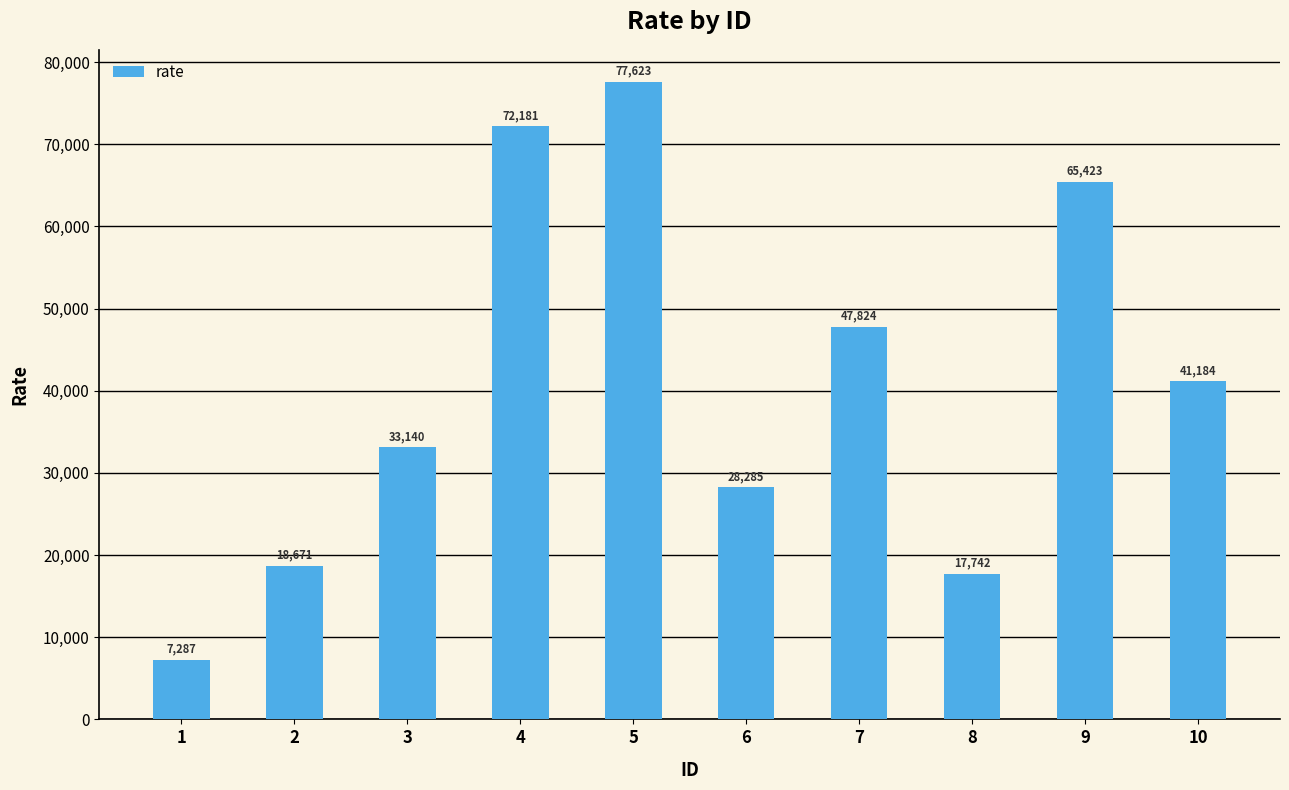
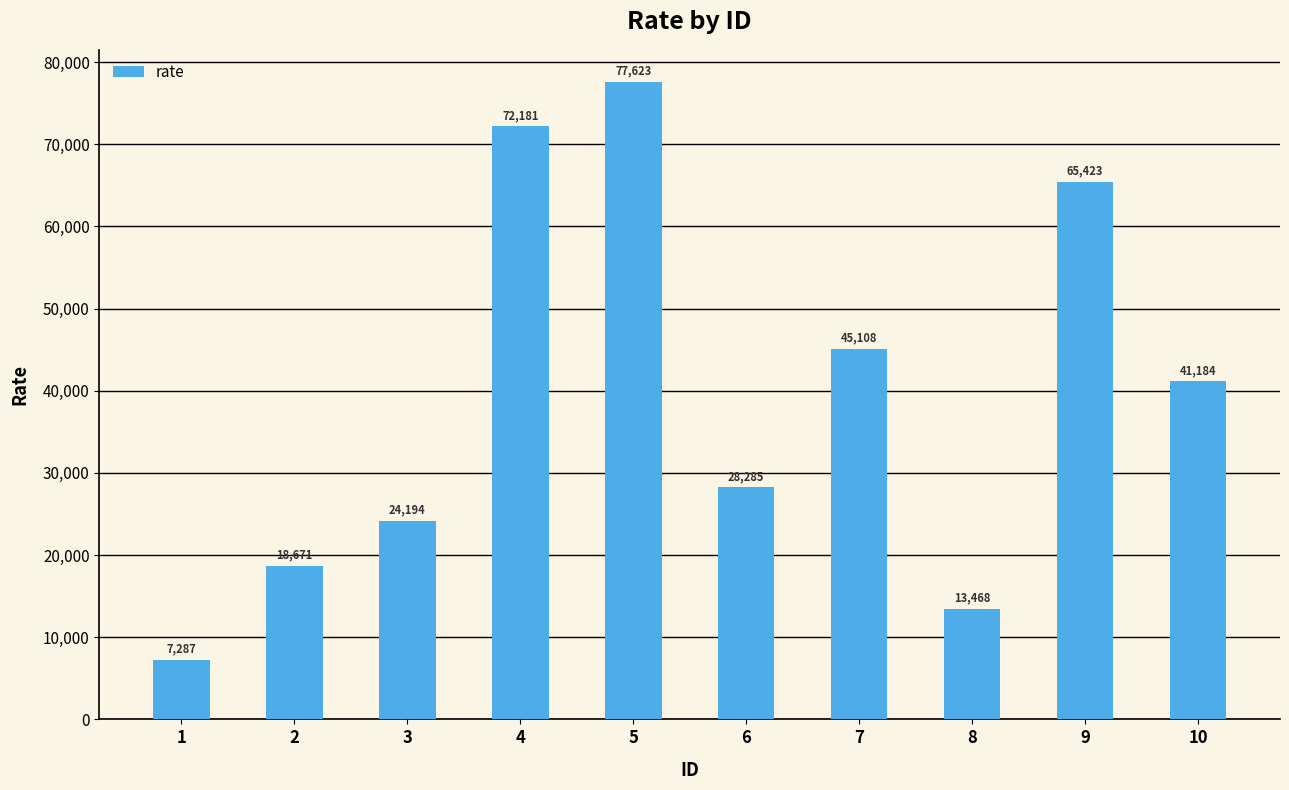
  {
    "1": "7,287",
    "2": "18,671",
-   "3": "33,140",
+   "3": "24,194",
    "4": "72,181",
    "5": "77,623",
    "6": "28,285",
-   "7": "47,824",
-   "8": "17,742",
+   "7": "45,108",
+   "8": "13,468",
    "9": "65,423",
    "10": "41,184"
  }
